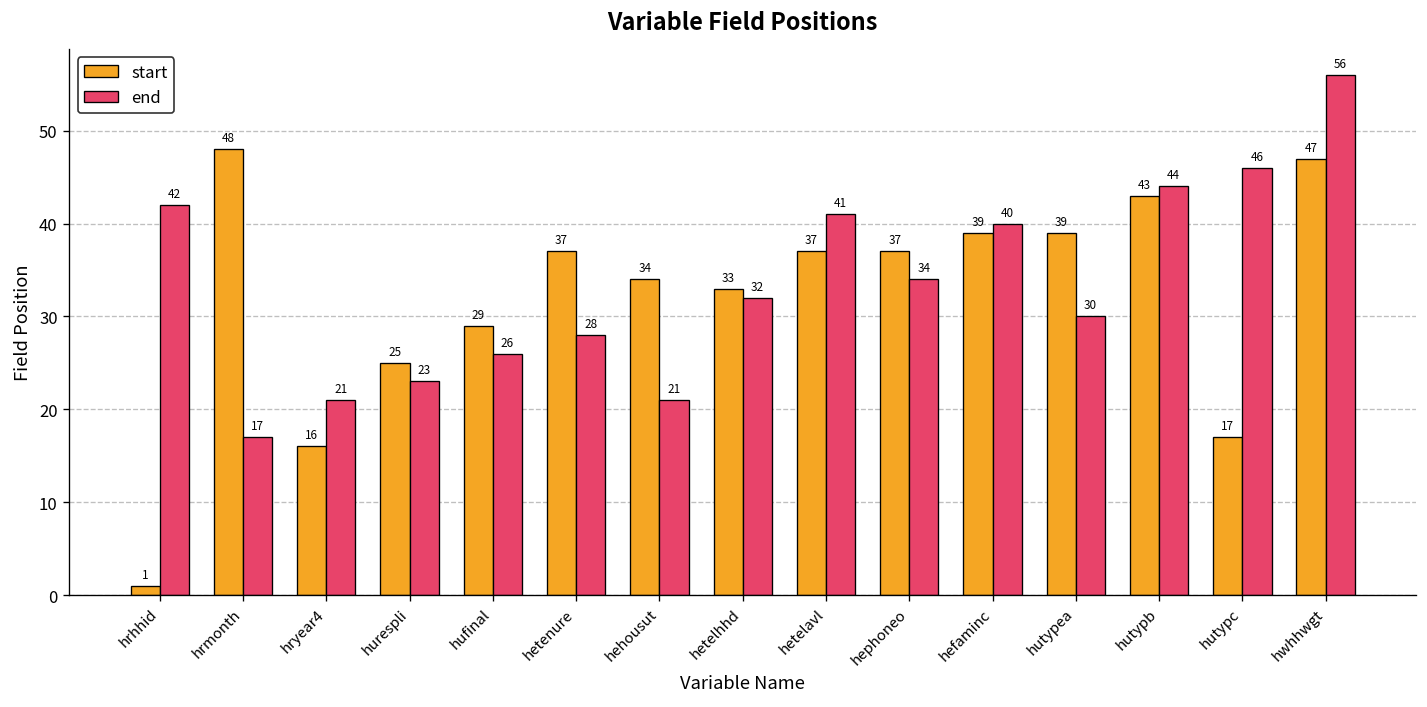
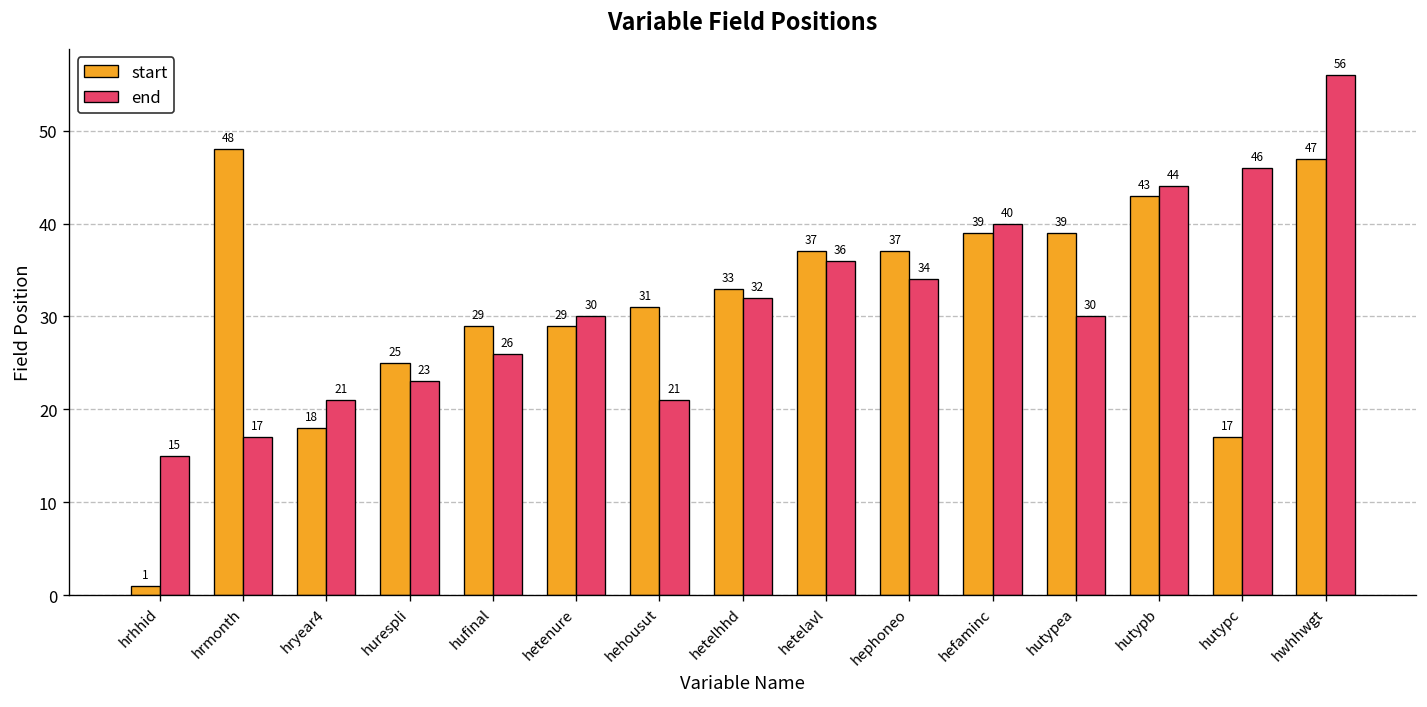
  {
    "start": {
      "hrhhid": 1,
      "hrmonth": 48,
-     "hryear4": 16,
+     "hryear4": 18,
      "hurespli": 25,
      "hufinal": 29,
-     "hetenure": 37,
-     "hehousut": 34,
+     "hetenure": 29,
+     "hehousut": 31,
      "hetelhhd": 33,
      "hetelavl": 37,
      "hephoneo": 37,
      "hefaminc": 39,
      "hutypea": 39,
      "hutypb": 43,
      "hutypc": 17,
      "hwhhwgt": 47
    },
    "end": {
-     "hrhhid": 42,
+     "hrhhid": 15,
      "hrmonth": 17,
      "hryear4": 21,
      "hurespli": 23,
      "hufinal": 26,
-     "hetenure": 28,
+     "hetenure": 30,
      "hehousut": 21,
      "hetelhhd": 32,
-     "hetelavl": 41,
+     "hetelavl": 36,
      "hephoneo": 34,
      "hefaminc": 40,
      "hutypea": 30,
      "hutypb": 44,
      "hutypc": 46,
      "hwhhwgt": 56
    }
  }
